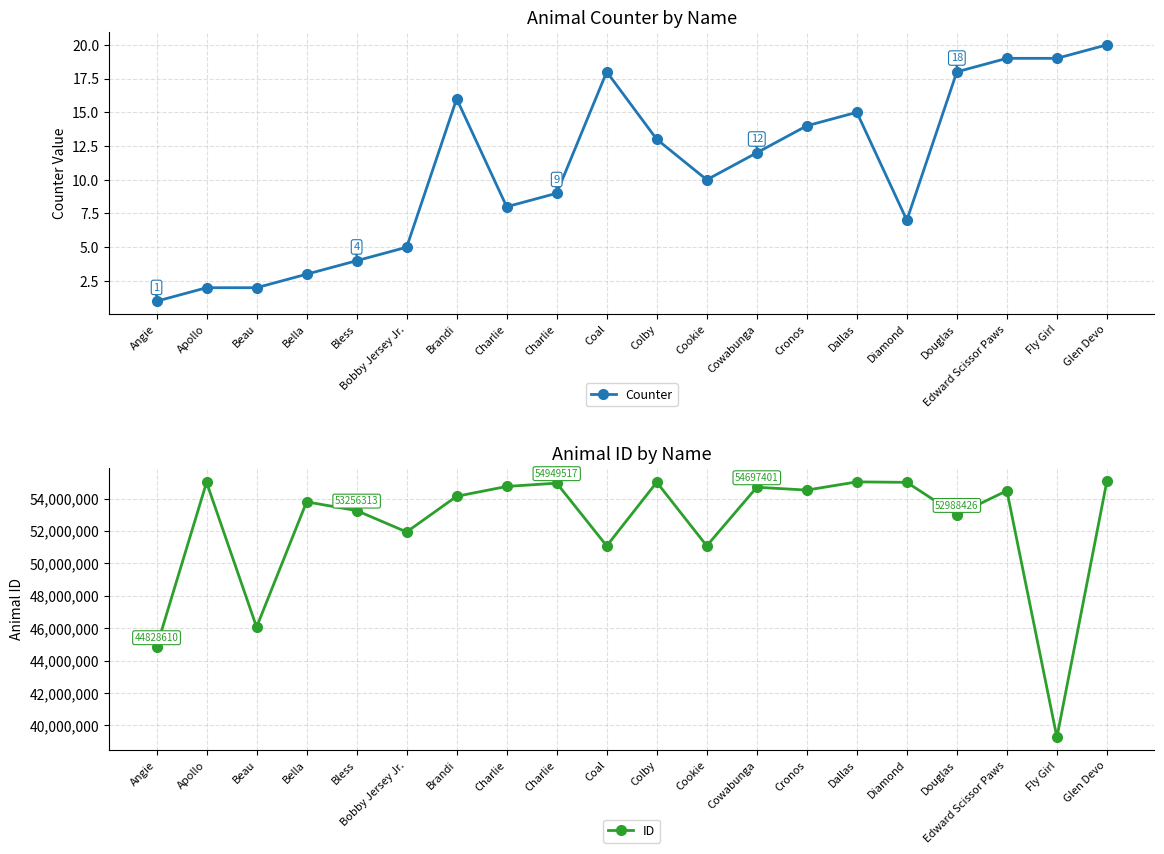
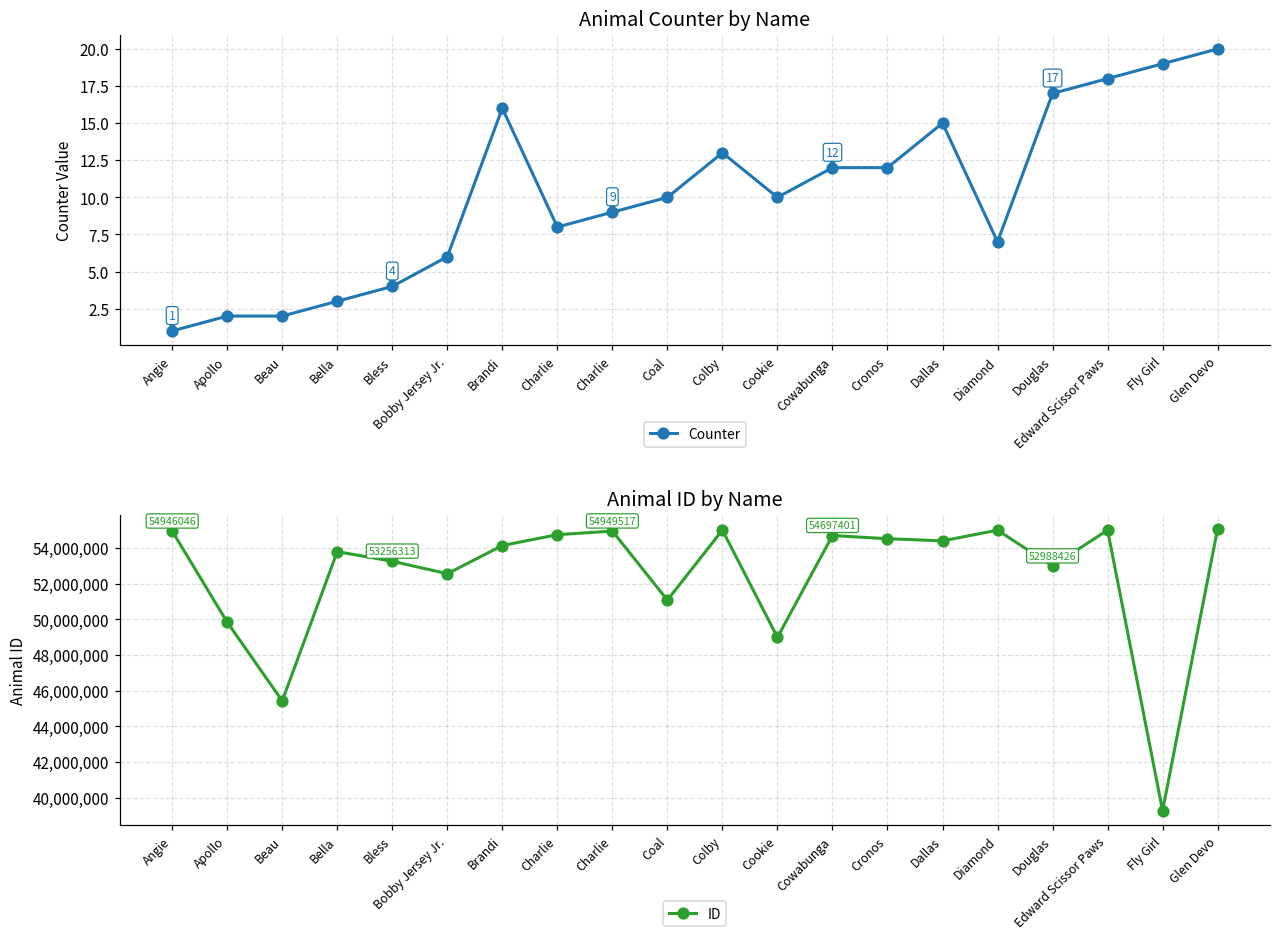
  {
    "Animal Counter by Name": {
-     "Bobby Jersey Jr.": "5",
-     "Coal": "18",
-     "Cronos": "14",
-     "Douglas": "18",
-     "Edward Scissor Paws": "19"
+     "Bobby Jersey Jr.": "6",
+     "Coal": "10",
+     "Cronos": "12",
+     "Douglas": "17",
+     "Edward Scissor Paws": "18"
    },
    "Animal ID by Name": {
-     "Angie": "44828610",
-     "Apollo": "55,000,000",
-     "Beau": "46,100,000",
-     "Bobby Jersey Jr.": "51,900,000",
-     "Cookie": "51,100,000",
-     "Dallas": "55,000,000",
-     "Edward Scissor Paws": "54,500,000"
+     "Angie": "54946046",
+     "Apollo": "49,800,000",
+     "Beau": "45,400,000",
+     "Bobby Jersey Jr.": "52,600,000",
+     "Cookie": "49,000,000",
+     "Dallas": "54,400,000",
+     "Edward Scissor Paws": "55,000,000"
    }
  }
